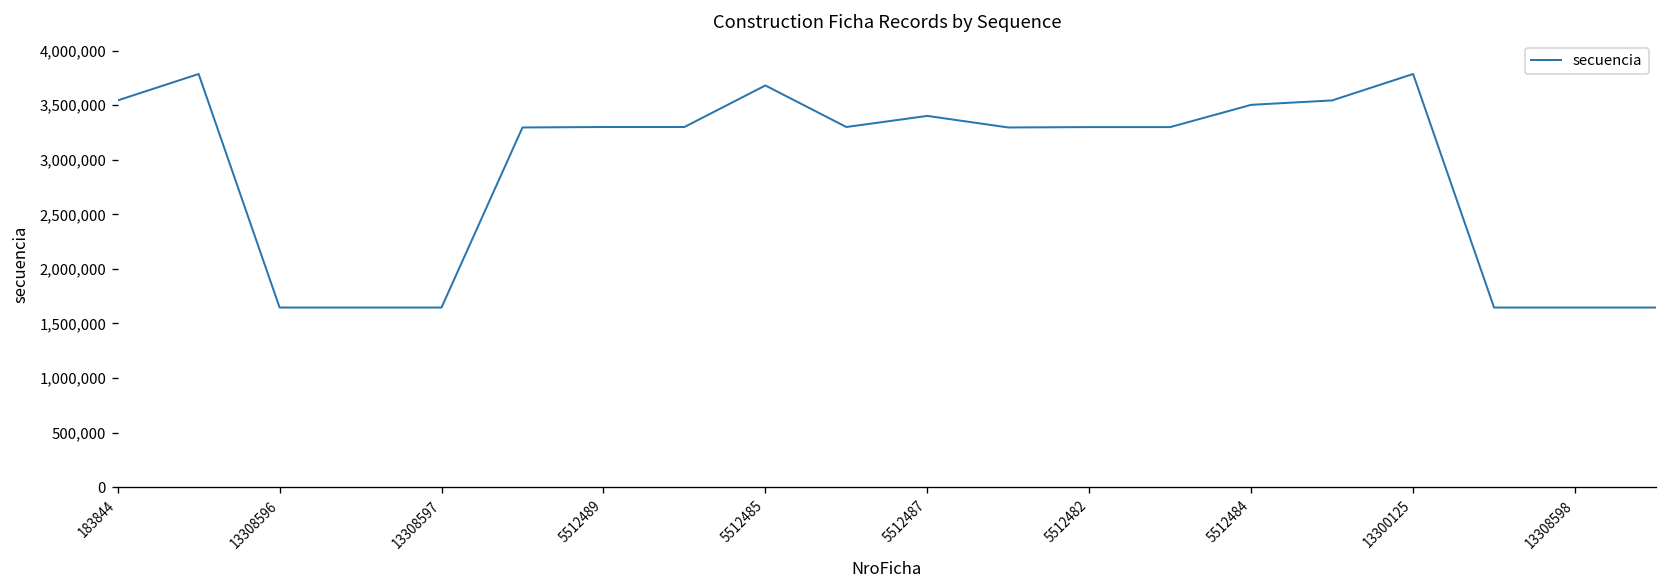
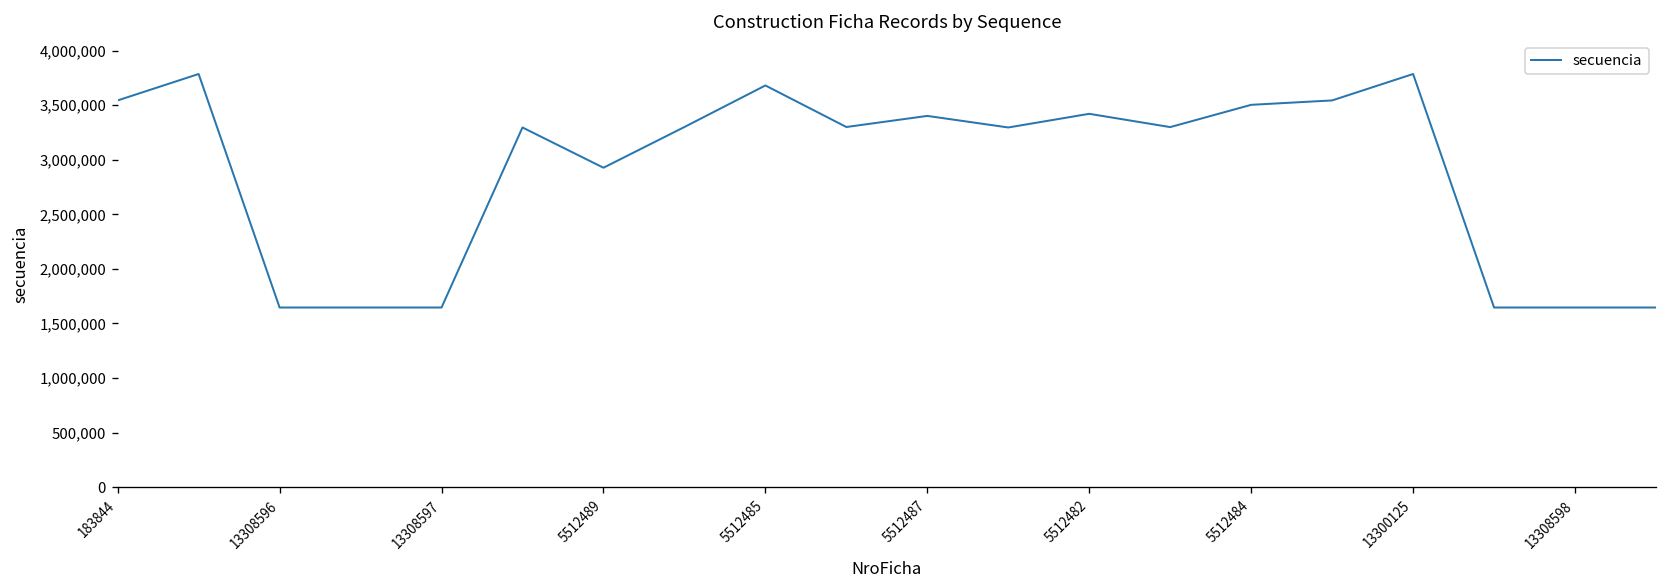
  {
    "183844": "3,500,000",
    "13308596": "1,600,000",
    "13308597": "1,600,000",
-   "5512489": "3,300,000",
+   "5512489": "2,900,000",
    "5512485": "3,700,000",
    "5512487": "3,400,000",
-   "5512482": "3,300,000",
+   "5512482": "3,400,000",
    "5512484": "3,500,000",
    "13300125": "3,800,000",
    "13308598": "1,600,000"
  }
